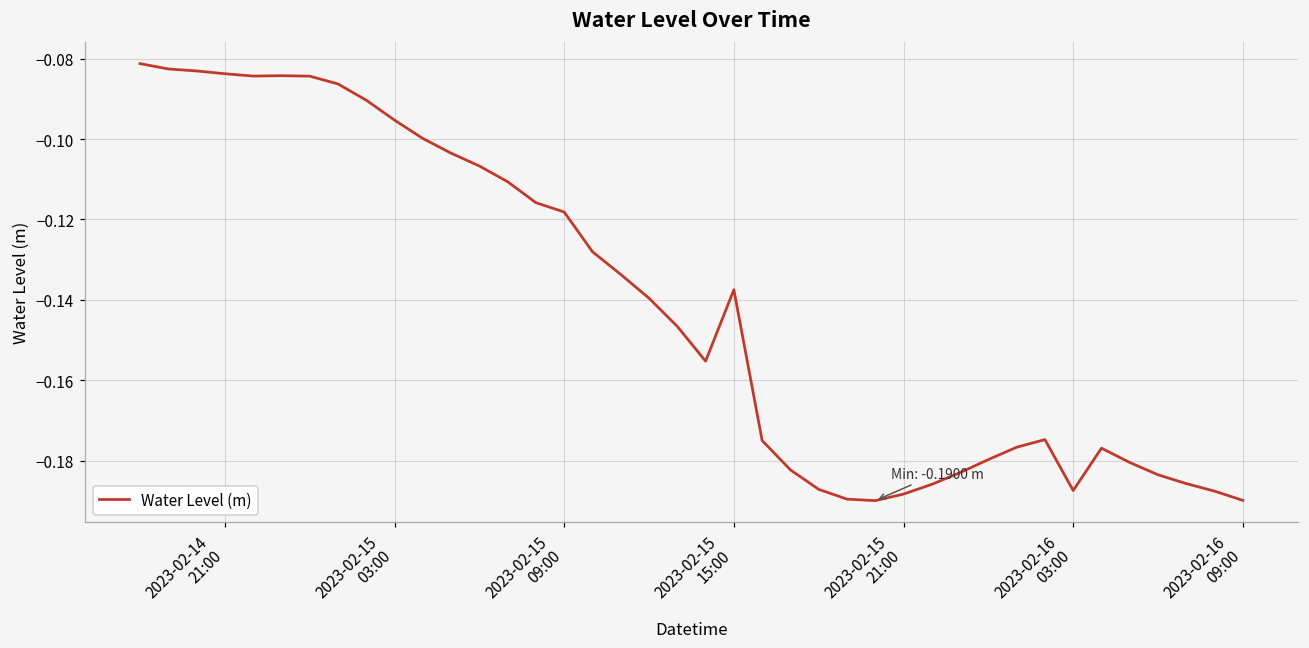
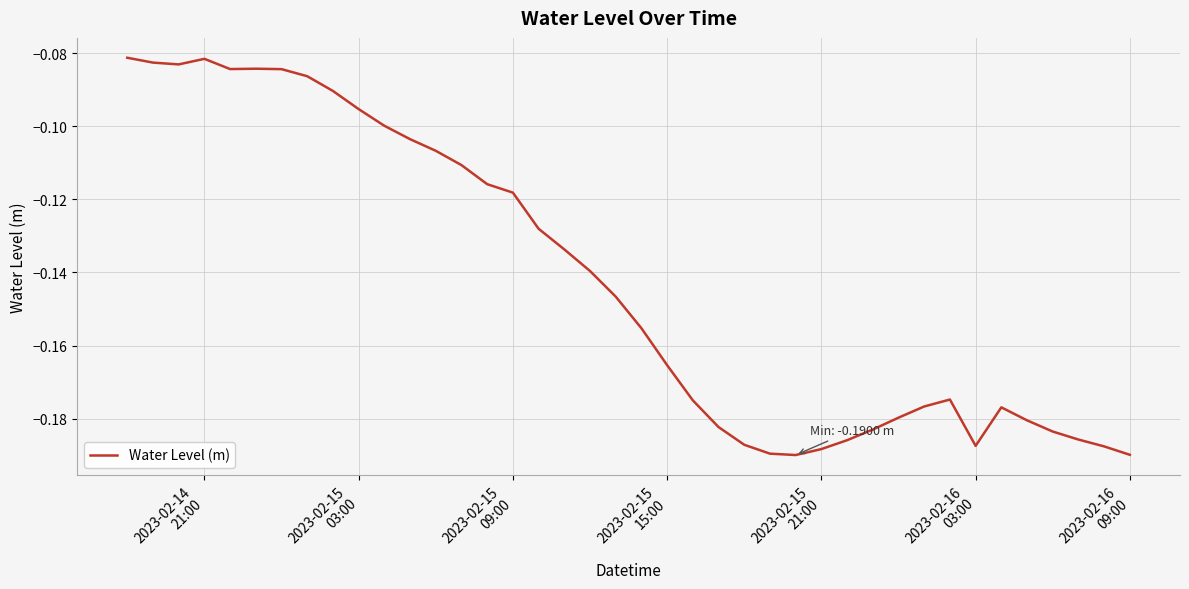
  {
-   "2023-02-14 21:00": -0.084,
+   "2023-02-14 21:00": -0.082,
    "2023-02-15 03:00": -0.095,
    "2023-02-15 09:00": -0.118,
-   "2023-02-15 15:00": -0.138,
+   "2023-02-15 15:00": -0.165,
    "2023-02-16 03:00": -0.187,
    "2023-02-16 09:00": -0.190
  }
